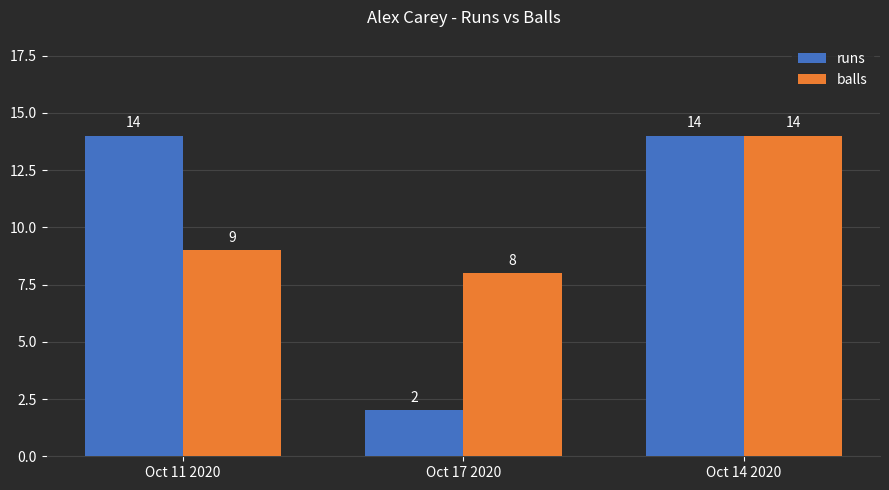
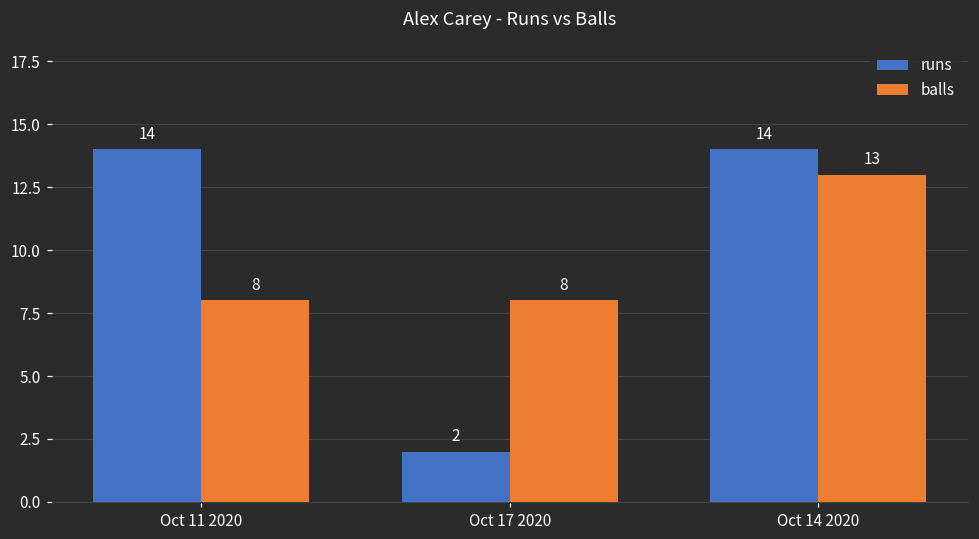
  {
    "runs": {
      "Oct 11 2020": 14,
      "Oct 17 2020": 2,
      "Oct 14 2020": 14
    },
    "balls": {
-     "Oct 11 2020": 9,
+     "Oct 11 2020": 8,
      "Oct 17 2020": 8,
-     "Oct 14 2020": 14
+     "Oct 14 2020": 13
    }
  }
